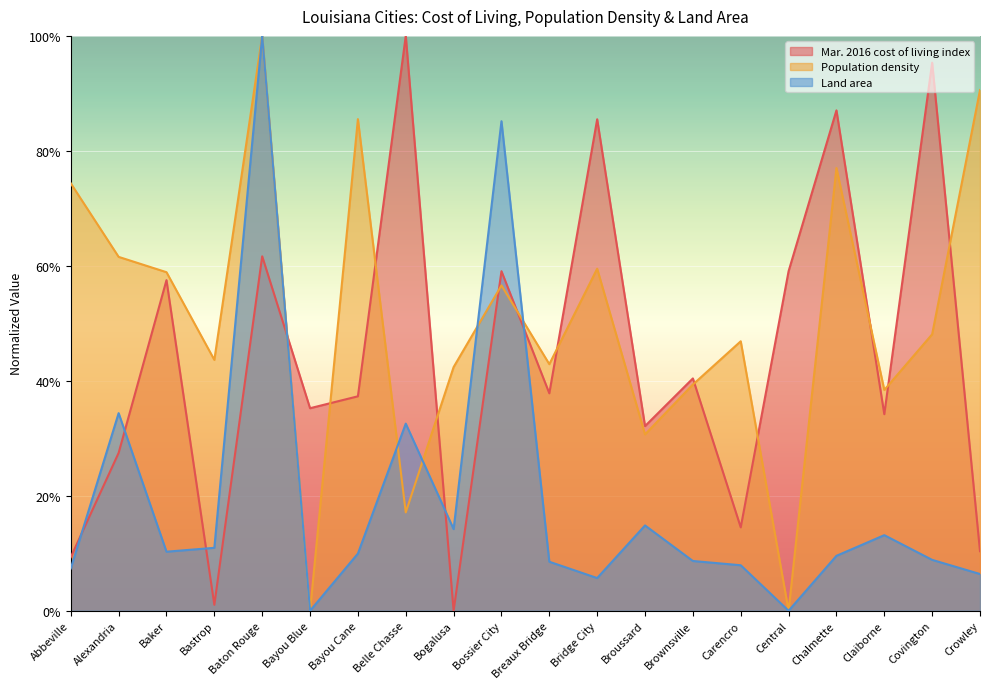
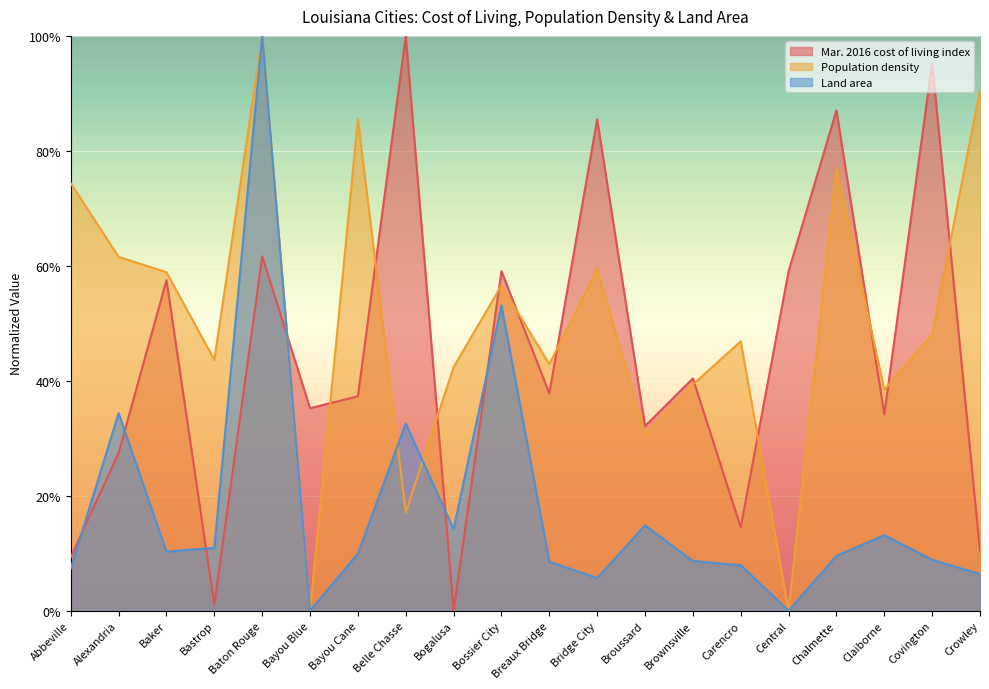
  {
    "Mar. 2016 cost of living index": {
      "Abbeville": "9%",
      "Alexandria": "27%",
      "Baker": "58%",
      "Bastrop": "1%",
      "Baton Rouge": "62%",
      "Bayou Blue": "35%",
      "Bayou Cane": "37%",
      "Belle Chasse": "100%",
      "Bogalusa": "0%",
      "Bossier City": "59%",
      "Breaux Bridge": "38%",
      "Bridge City": "85%",
      "Broussard": "32%",
      "Brownsville": "40%",
      "Carencro": "15%",
      "Central": "59%",
      "Chalmette": "87%",
      "Claiborne": "34%",
      "Crowley": "10%"
    },
    "Population density": {
      "Abbeville": "74%",
      "Alexandria": "62%",
      "Baker": "59%",
      "Bastrop": "44%",
      "Bayou Cane": "86%",
      "Belle Chasse": "17%",
      "Bogalusa": "42%",
      "Bossier City": "57%",
      "Breaux Bridge": "43%",
      "Bridge City": "60%",
      "Broussard": "31%",
      "Brownsville": "39%",
      "Carencro": "47%",
      "Chalmette": "77%",
      "Claiborne": "38%",
      "Covington": "48%",
      "Crowley": "91%"
    },
    "Land area": {
      "Abbeville": "7%",
      "Alexandria": "34%",
      "Baker": "10%",
      "Bastrop": "11%",
      "Bayou Cane": "10%",
      "Belle Chasse": "33%",
      "Bogalusa": "14%",
-     "Bossier City": "85%",
+     "Bossier City": "53%",
      "Breaux Bridge": "9%",
      "Bridge City": "6%",
      "Broussard": "15%",
      "Brownsville": "9%",
      "Carencro": "8%",
      "Chalmette": "10%",
      "Claiborne": "13%",
      "Covington": "9%",
      "Crowley": "6%"
    }
  }
